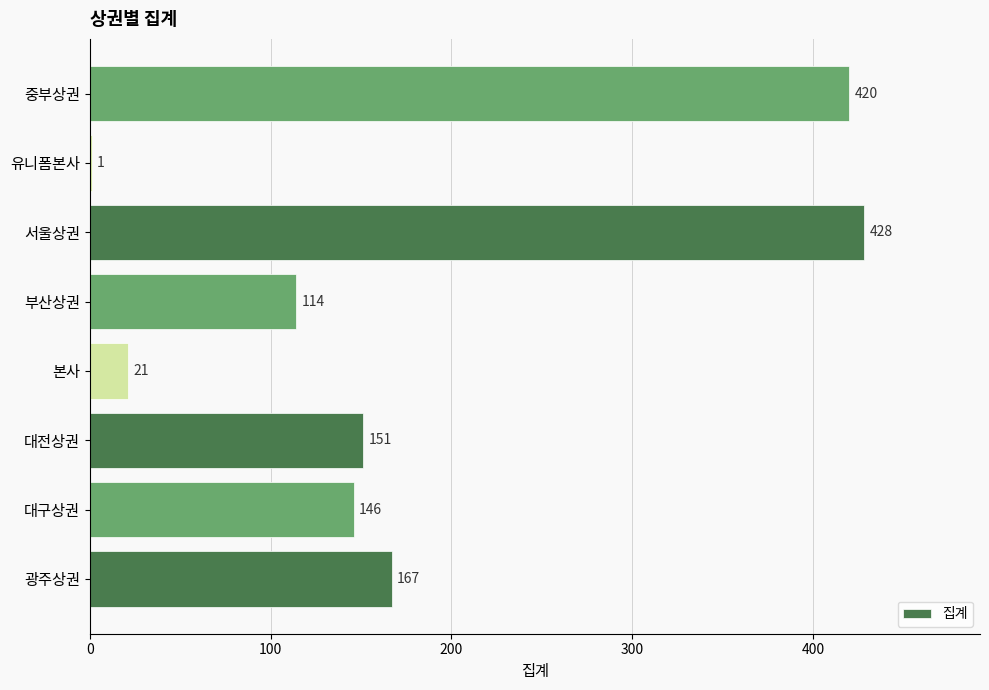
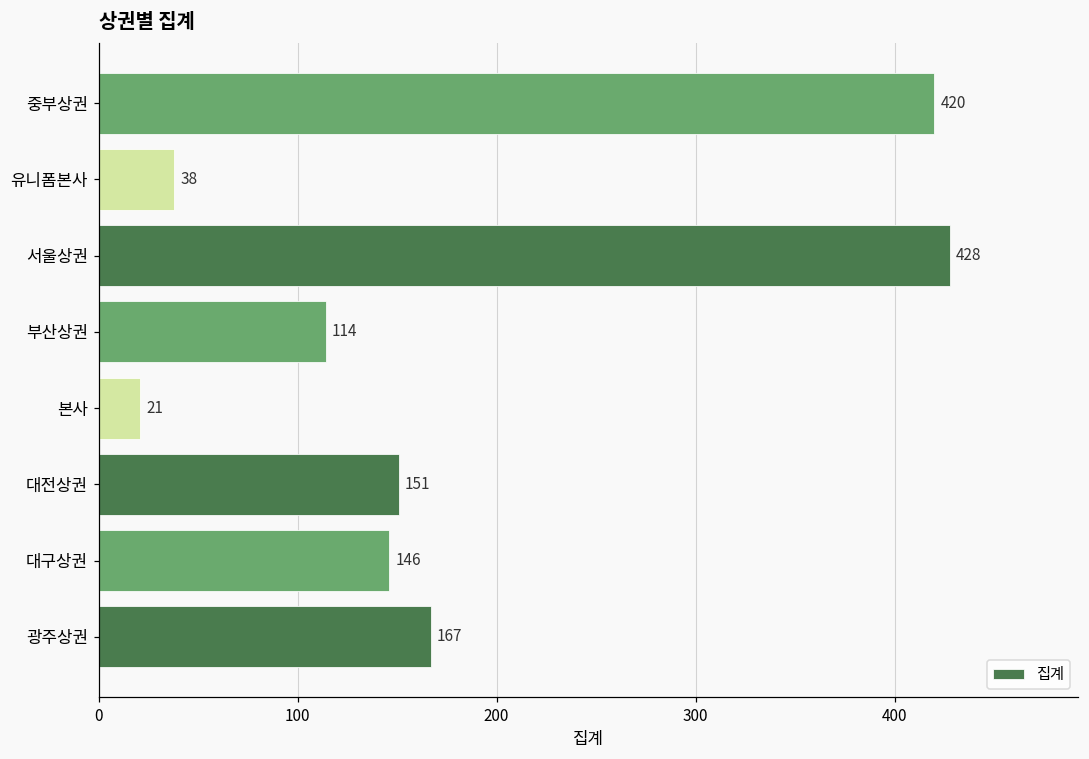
  {
    "중부상권": 420,
-   "유니폼본사": 1,
+   "유니폼본사": 38,
    "서울상권": 428,
    "부산상권": 114,
    "본사": 21,
    "대전상권": 151,
    "대구상권": 146,
    "광주상권": 167
  }
